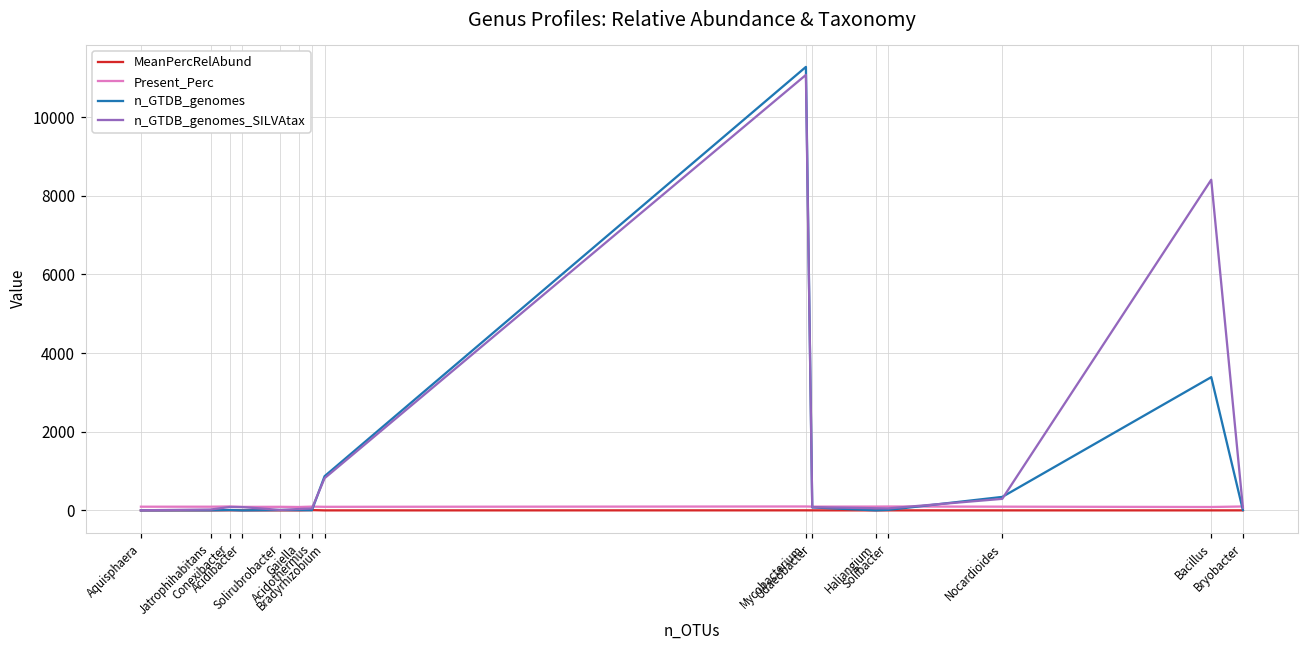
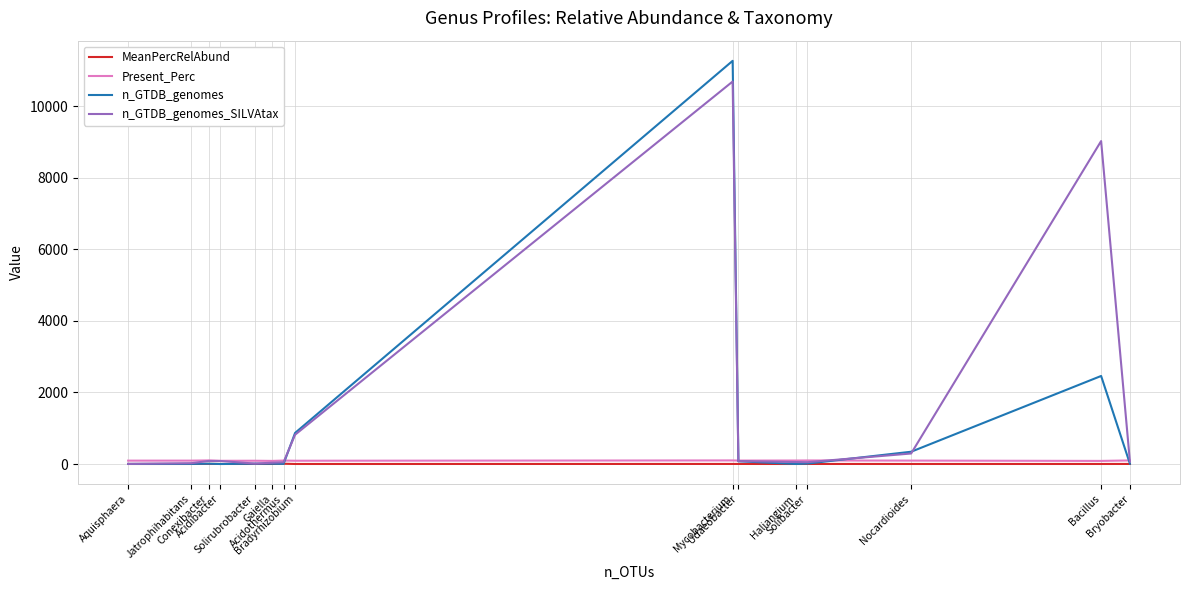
  {
    "MeanPercRelAbund": {
      "Bradyrhizobium": 0,
      "Mycobacterium": 0,
      "Udaeobacter": 0,
      "Nocardioides": 0,
      "Bacillus": 0
    },
    "Present_Perc": {
      "Aquisphaera": 100,
      "Jatrophihabitans": 100,
      "Solirubrobacter": 100,
      "Bradyrhizobium": 100,
      "Mycobacterium": 100,
      "Nocardioides": 100,
      "Bacillus": 100
    },
    "n_GTDB_genomes": {
      "Mycobacterium": 11300,
-     "Bacillus": 3400
+     "Bacillus": 2500
    },
    "n_GTDB_genomes_SILVAtax": {
-     "Mycobacterium": 11100,
-     "Bacillus": 8400
+     "Mycobacterium": 10700,
+     "Bacillus": 9000
    }
  }
